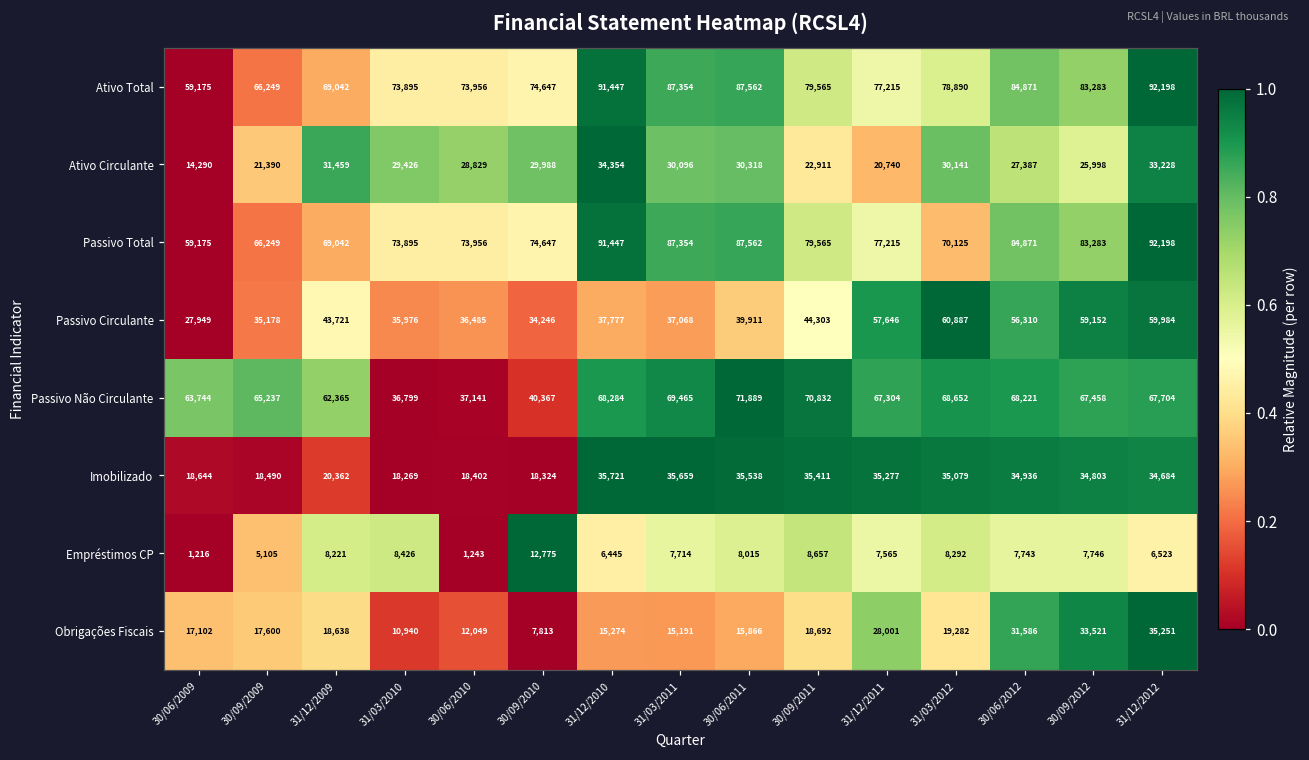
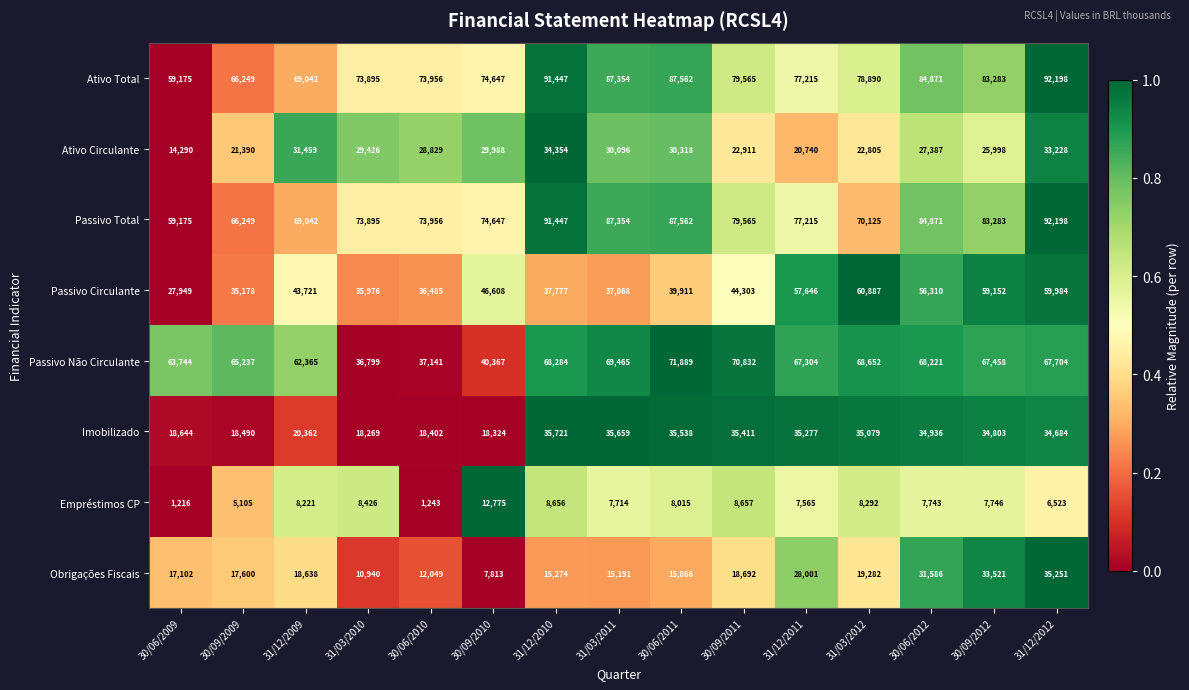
  {
    "Ativo Total": {
      "30/06/2009": "59,175",
      "30/09/2009": "66,249",
      "31/12/2009": "69,042",
      "31/03/2010": "73,895",
      "30/06/2010": "73,956",
      "30/09/2010": "74,647",
      "31/12/2010": "91,447",
      "31/03/2011": "87,354",
      "30/06/2011": "87,562",
      "30/09/2011": "79,565",
      "31/12/2011": "77,215",
      "31/03/2012": "78,890",
      "30/06/2012": "84,871",
      "30/09/2012": "83,283",
      "31/12/2012": "92,198"
    },
    "Ativo Circulante": {
      "30/06/2009": "14,290",
      "30/09/2009": "21,390",
      "31/12/2009": "31,459",
      "31/03/2010": "29,426",
      "30/06/2010": "28,829",
      "30/09/2010": "29,988",
      "31/12/2010": "34,354",
      "31/03/2011": "30,096",
      "30/06/2011": "30,318",
      "30/09/2011": "22,911",
      "31/12/2011": "20,740",
-     "31/03/2012": "30,141",
+     "31/03/2012": "22,805",
      "30/06/2012": "27,387",
      "30/09/2012": "25,998",
      "31/12/2012": "33,228"
    },
    "Passivo Total": {
      "30/06/2009": "59,175",
      "30/09/2009": "66,249",
      "31/12/2009": "69,042",
      "31/03/2010": "73,895",
      "30/06/2010": "73,956",
      "30/09/2010": "74,647",
      "31/12/2010": "91,447",
      "31/03/2011": "87,354",
      "30/06/2011": "87,562",
      "30/09/2011": "79,565",
      "31/12/2011": "77,215",
      "31/03/2012": "70,125",
      "30/06/2012": "84,871",
      "30/09/2012": "83,283",
      "31/12/2012": "92,198"
    },
    "Passivo Circulante": {
      "30/06/2009": "27,949",
      "30/09/2009": "35,178",
      "31/12/2009": "43,721",
      "31/03/2010": "35,976",
      "30/06/2010": "36,485",
-     "30/09/2010": "34,246",
+     "30/09/2010": "46,608",
      "31/12/2010": "37,777",
      "31/03/2011": "37,068",
      "30/06/2011": "39,911",
      "30/09/2011": "44,303",
      "31/12/2011": "57,646",
      "31/03/2012": "60,887",
      "30/06/2012": "56,310",
      "30/09/2012": "59,152",
      "31/12/2012": "59,984"
    },
    "Passivo Não Circulante": {
      "30/06/2009": "63,744",
      "30/09/2009": "65,237",
      "31/12/2009": "62,365",
      "31/03/2010": "36,799",
      "30/06/2010": "37,141",
      "30/09/2010": "40,367",
      "31/12/2010": "68,284",
      "31/03/2011": "69,465",
      "30/06/2011": "71,889",
      "30/09/2011": "70,832",
      "31/12/2011": "67,304",
      "31/03/2012": "68,652",
      "30/06/2012": "68,221",
      "30/09/2012": "67,458",
      "31/12/2012": "67,704"
    },
    "Imobilizado": {
      "30/06/2009": "18,644",
      "30/09/2009": "18,490",
      "31/12/2009": "20,362",
      "31/03/2010": "18,269",
      "30/06/2010": "18,402",
      "30/09/2010": "18,324",
      "31/12/2010": "35,721",
      "31/03/2011": "35,659",
      "30/06/2011": "35,538",
      "30/09/2011": "35,411",
      "31/12/2011": "35,277",
      "31/03/2012": "35,079",
      "30/06/2012": "34,936",
      "30/09/2012": "34,803",
      "31/12/2012": "34,684"
    },
    "Empréstimos CP": {
      "30/06/2009": "1,216",
      "30/09/2009": "5,105",
      "31/12/2009": "8,221",
      "31/03/2010": "8,426",
      "30/06/2010": "1,243",
      "30/09/2010": "12,775",
-     "31/12/2010": "6,445",
+     "31/12/2010": "8,656",
      "31/03/2011": "7,714",
      "30/06/2011": "8,015",
      "30/09/2011": "8,657",
      "31/12/2011": "7,565",
      "31/03/2012": "8,292",
      "30/06/2012": "7,743",
      "30/09/2012": "7,746",
      "31/12/2012": "6,523"
    },
    "Obrigações Fiscais": {
      "30/06/2009": "17,102",
      "30/09/2009": "17,600",
      "31/12/2009": "18,638",
      "31/03/2010": "10,940",
      "30/06/2010": "12,049",
      "30/09/2010": "7,813",
      "31/12/2010": "15,274",
      "31/03/2011": "15,191",
      "30/06/2011": "15,866",
      "30/09/2011": "18,692",
      "31/12/2011": "28,001",
      "31/03/2012": "19,282",
      "30/06/2012": "31,586",
      "30/09/2012": "33,521",
      "31/12/2012": "35,251"
    }
  }
